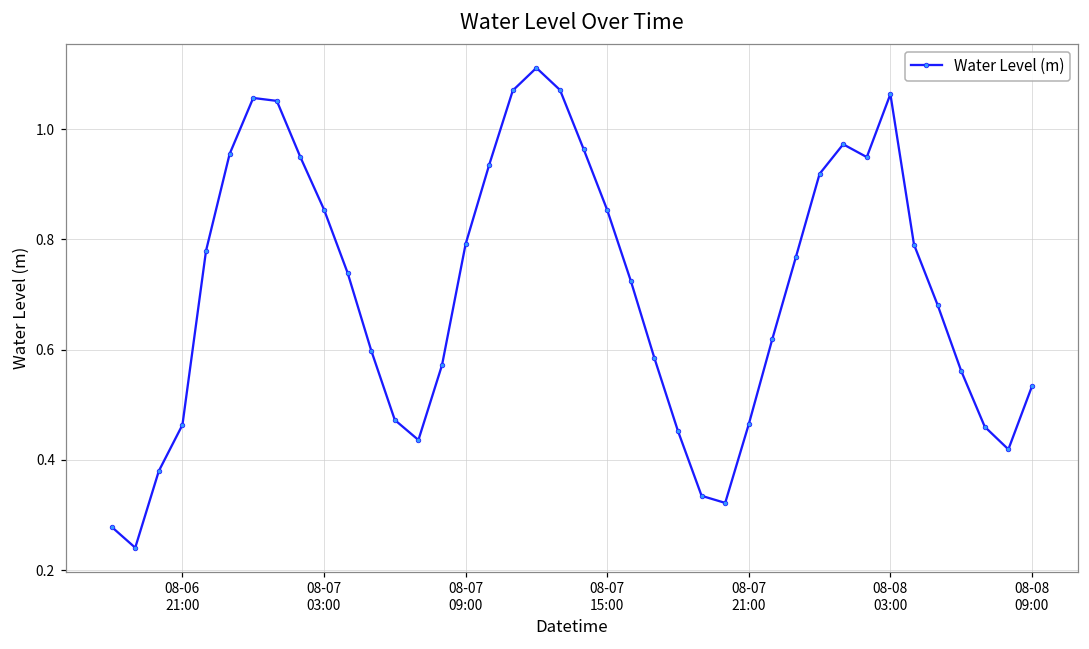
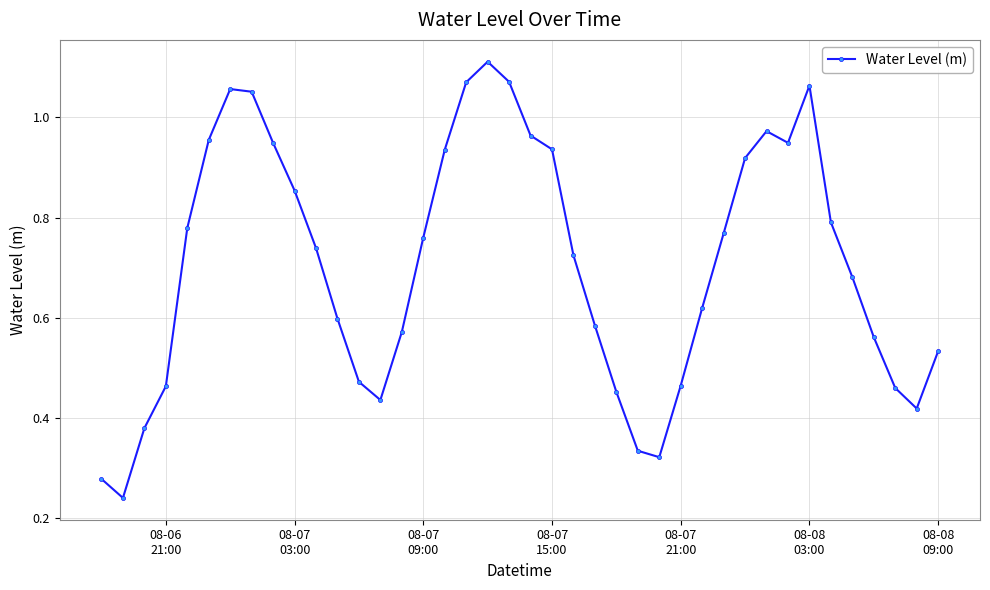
  {
    "08-06 21:00": 0.46,
    "08-07 03:00": 0.85,
-   "08-07 09:00": 0.79,
-   "08-07 15:00": 0.85,
+   "08-07 09:00": 0.76,
+   "08-07 15:00": 0.94,
    "08-07 21:00": 0.46,
    "08-08 03:00": 1.06,
    "08-08 09:00": 0.53
  }
